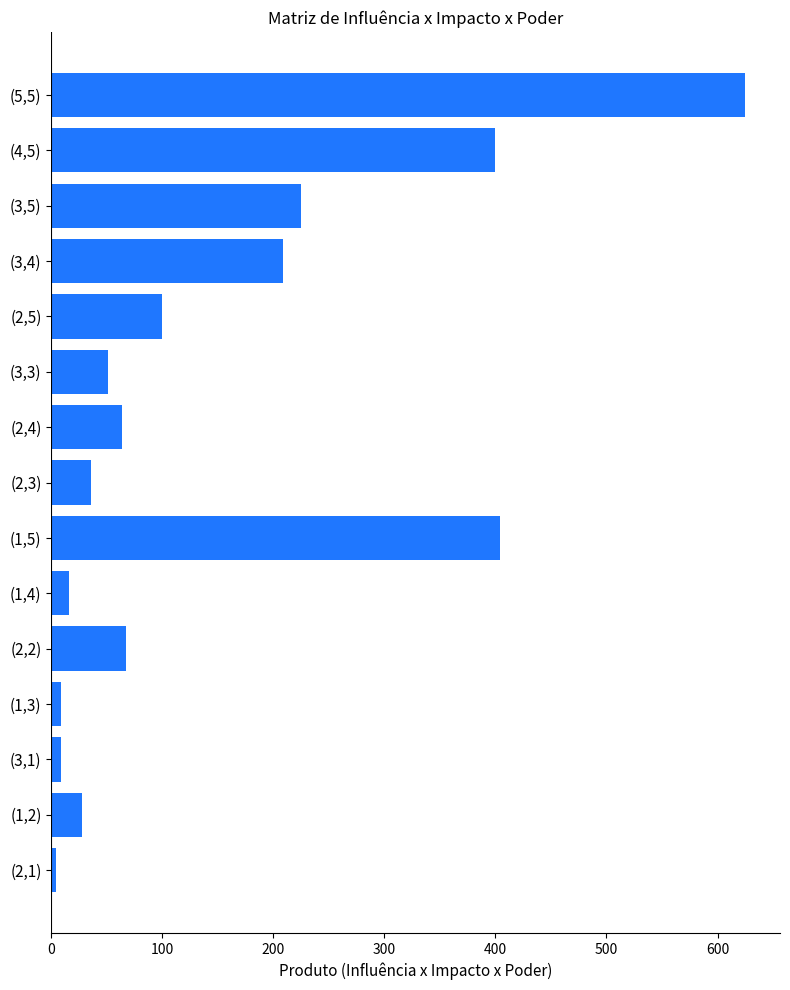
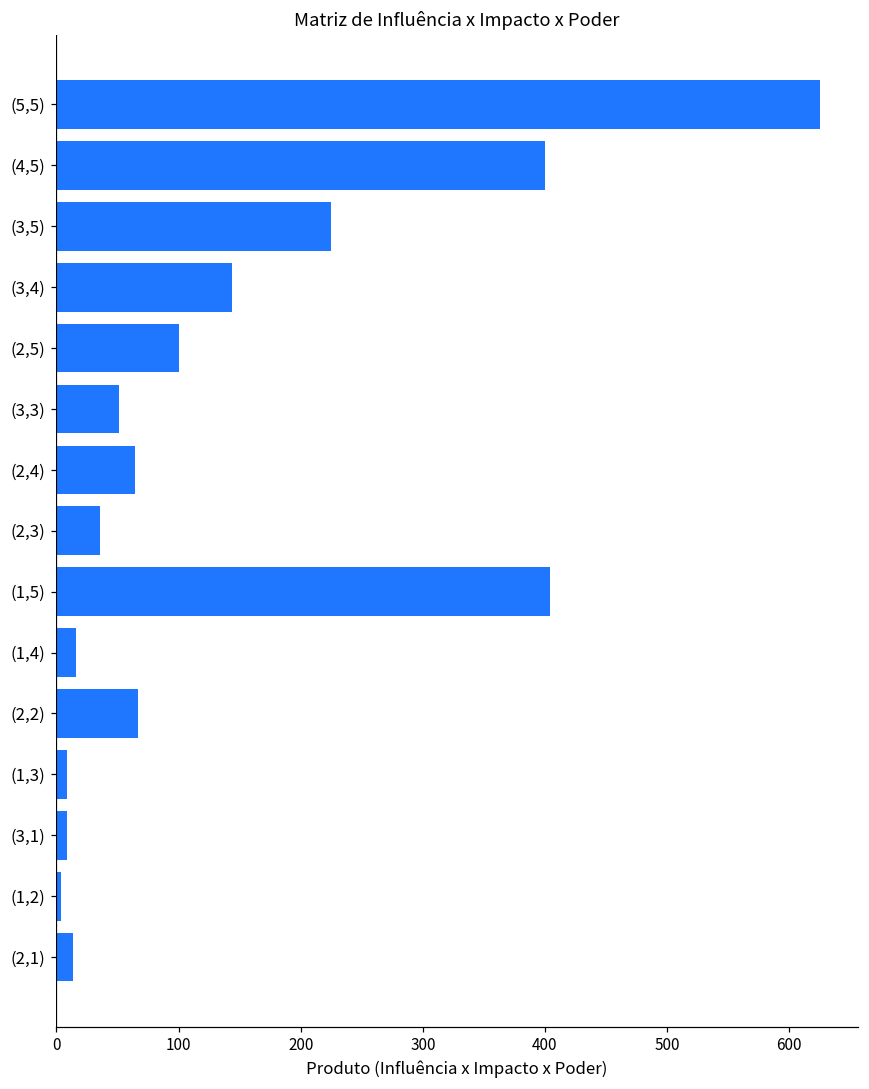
  {
    "(5,5)": 625,
    "(4,5)": 400,
    "(3,5)": 225,
-   "(3,4)": 209,
+   "(3,4)": 144,
    "(2,5)": 100,
    "(3,3)": 51,
    "(2,4)": 64,
    "(2,3)": 36,
    "(1,5)": 404,
    "(1,4)": 16,
    "(2,2)": 67,
    "(1,3)": 9,
    "(3,1)": 9,
-   "(1,2)": 28,
-   "(2,1)": 4
+   "(1,2)": 4,
+   "(2,1)": 14
  }
